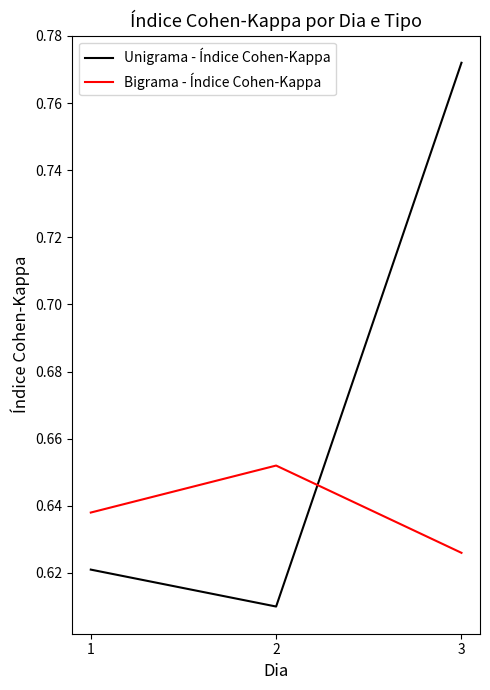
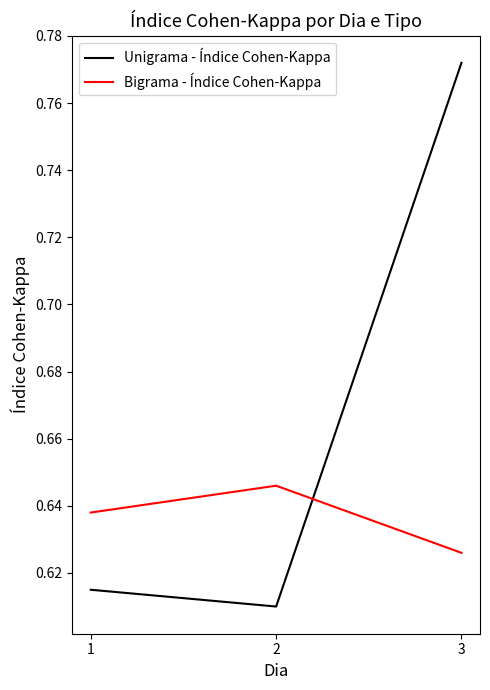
  {
    "Unigrama - Índice Cohen-Kappa": {
-     "1": 0.621,
+     "1": 0.615,
      "2": 0.610,
      "3": 0.772
    },
    "Bigrama - Índice Cohen-Kappa": {
      "1": 0.638,
-     "2": 0.652,
+     "2": 0.646,
      "3": 0.626
    }
  }
